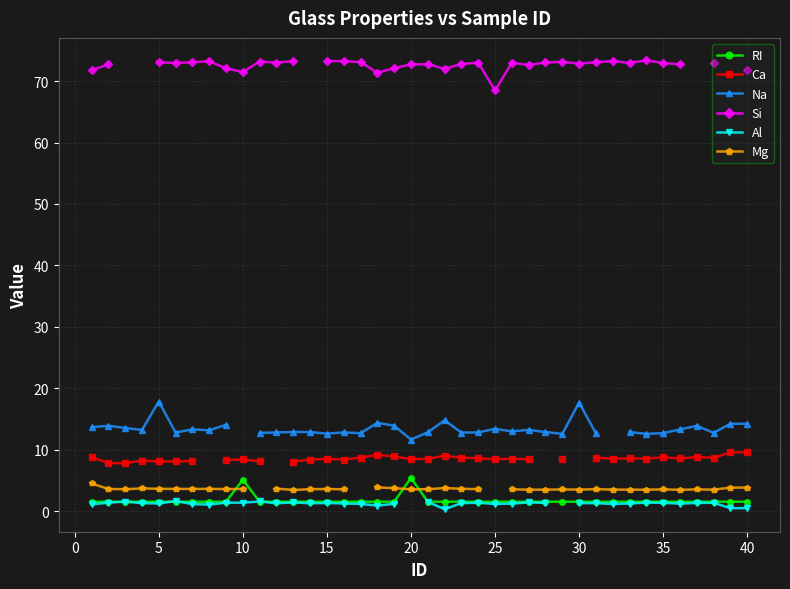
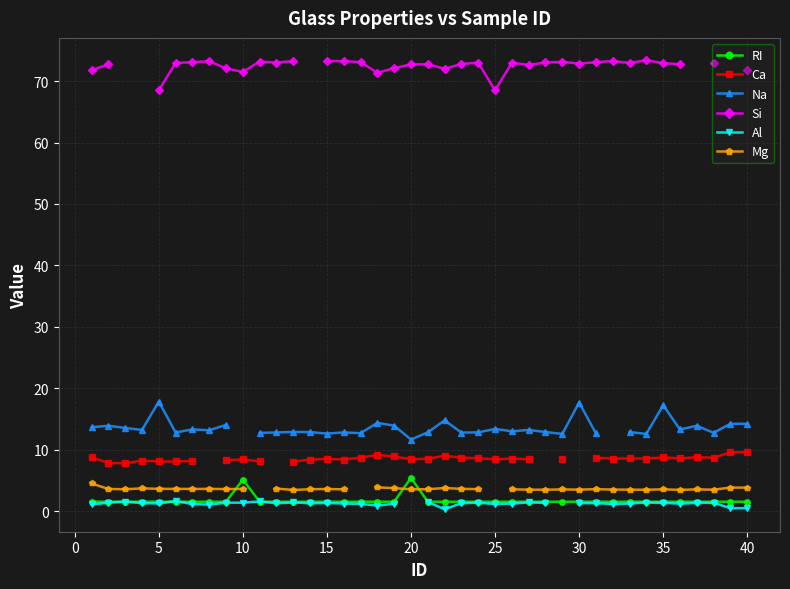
  {
    "RI": {
      "10": 5,
      "20": 5,
      "40": 2
    },
    "Ca": {
      "5": 8,
      "10": 8,
      "15": 9,
      "20": 8,
      "25": 8,
      "35": 9,
      "40": 10
    },
    "Na": {
      "5": 18,
      "15": 13,
      "20": 12,
      "25": 13,
      "30": 18,
-     "35": 13,
+     "35": 17,
      "40": 14
    },
    "Si": {
-     "5": 73,
+     "5": 69,
      "10": 72,
      "15": 73,
      "20": 73,
      "25": 68,
      "30": 73,
      "35": 73
    },
    "Al": {
      "10": 1,
      "40": 0
    },
    "Mg": {
      "5": 4,
      "10": 4,
      "15": 4,
      "20": 4,
      "30": 3,
      "35": 4,
      "40": 4
    }
  }
